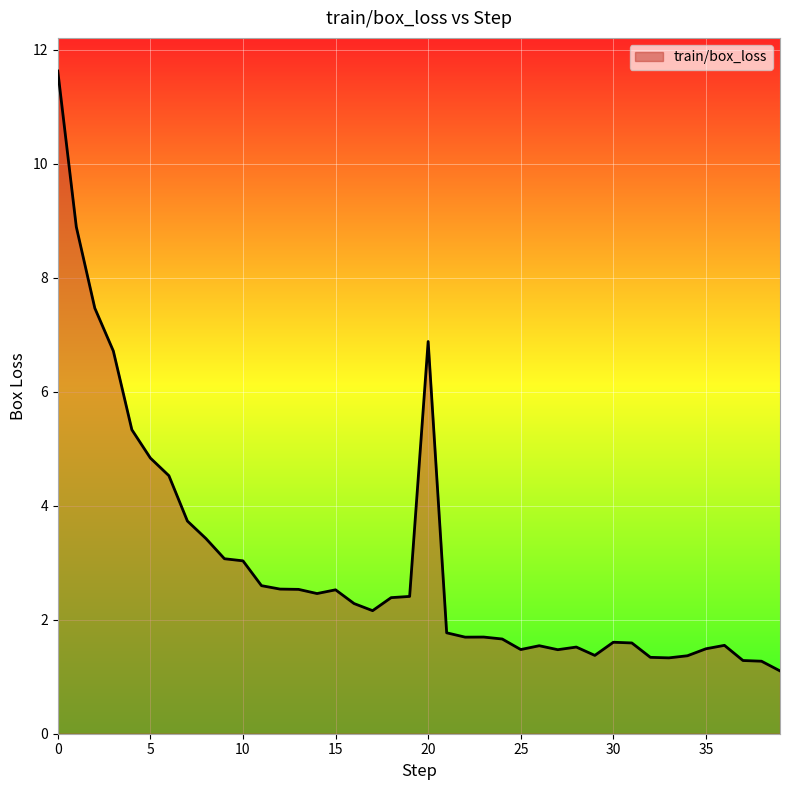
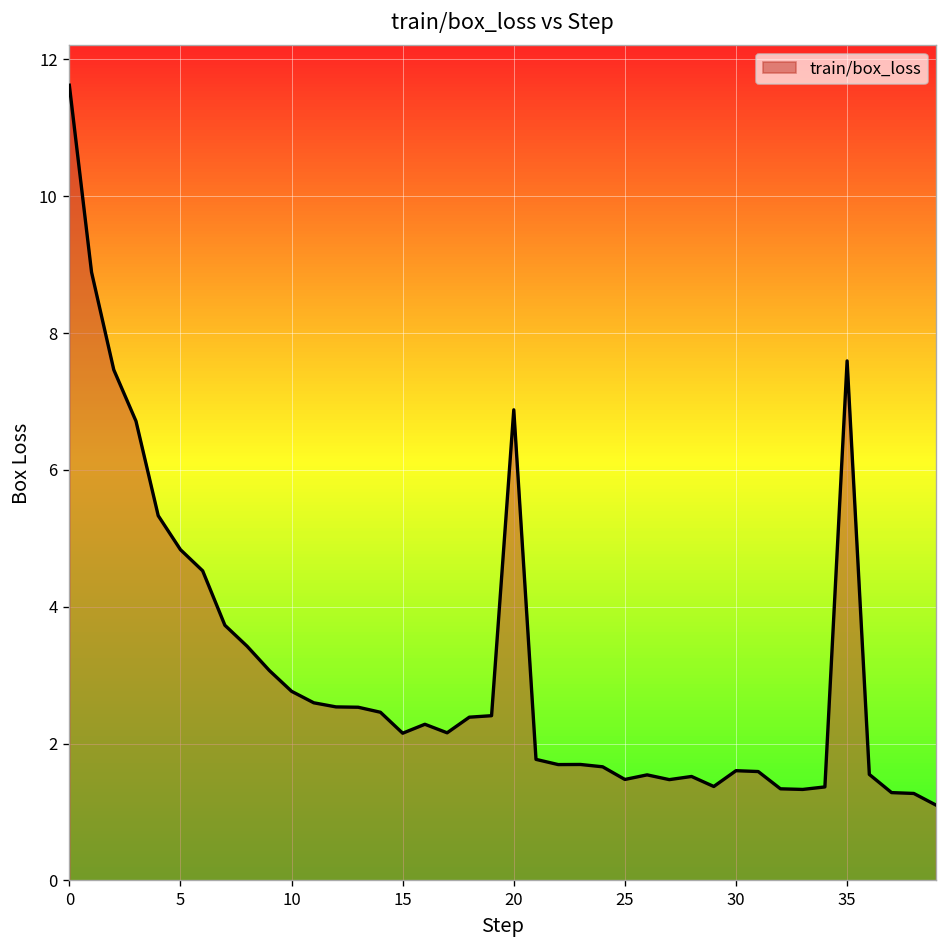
  {
    "0": 11.6,
    "5": 4.8,
-   "10": 3.0,
-   "15": 2.5,
+   "10": 2.8,
+   "15": 2.2,
    "20": 6.9,
    "25": 1.5,
    "30": 1.6,
-   "35": 1.5
+   "35": 7.6
  }
